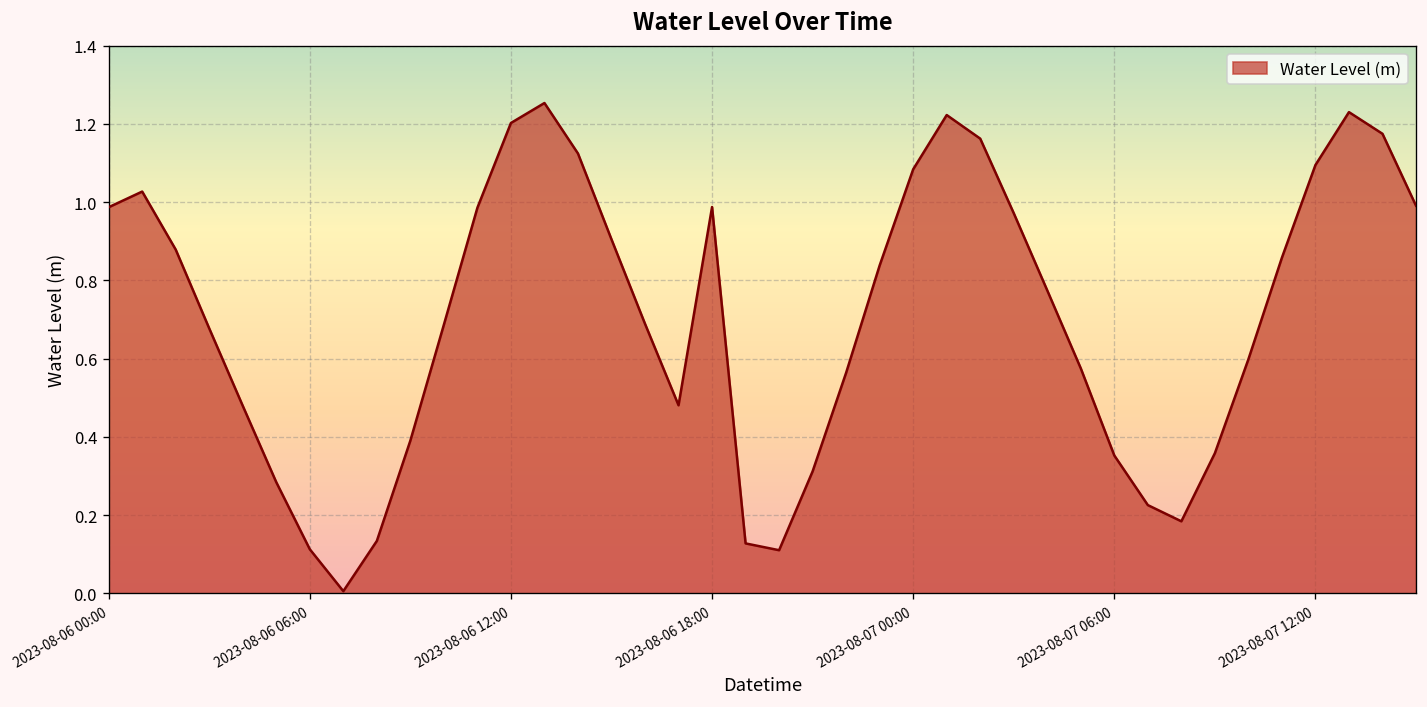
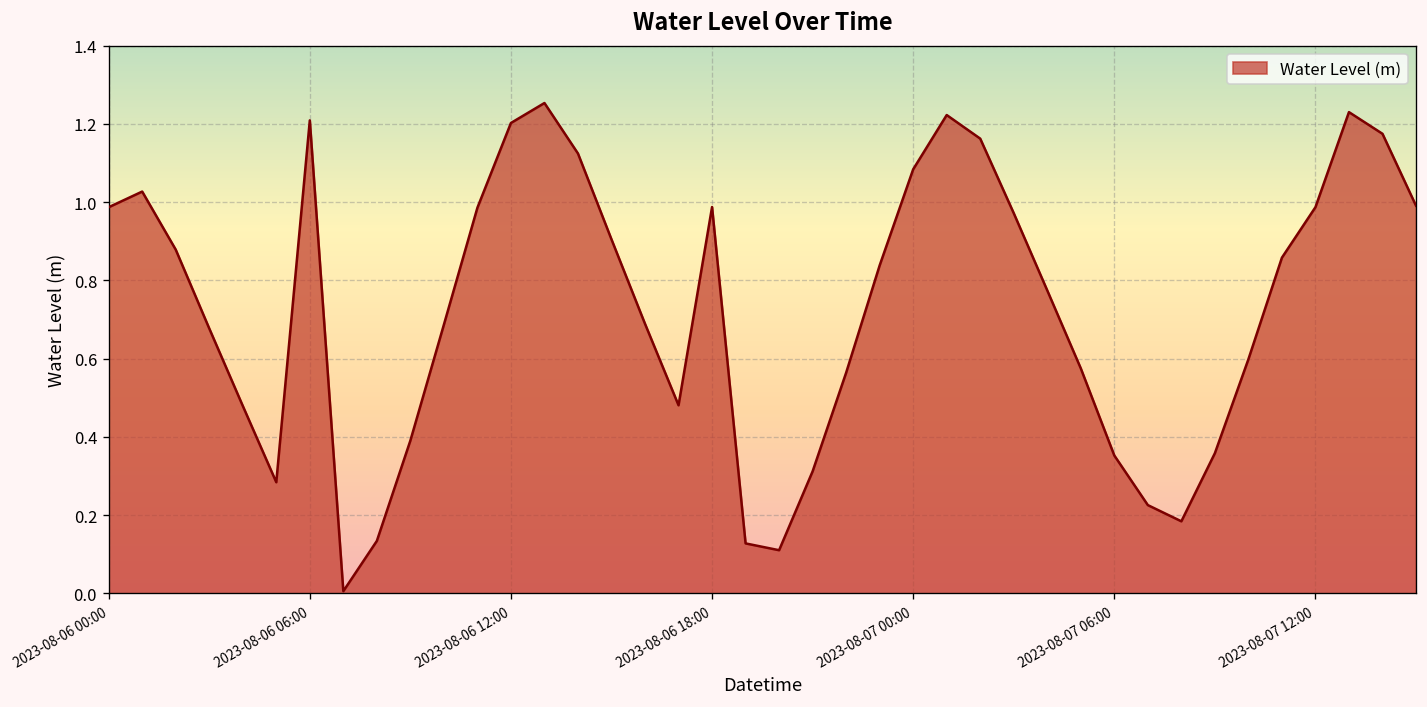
  {
    "2023-08-06 00:00": 0.99,
-   "2023-08-06 06:00": 0.11,
+   "2023-08-06 06:00": 1.21,
    "2023-08-06 12:00": 1.20,
    "2023-08-06 18:00": 0.99,
    "2023-08-07 00:00": 1.08,
    "2023-08-07 06:00": 0.35,
-   "2023-08-07 12:00": 1.09
+   "2023-08-07 12:00": 0.99
  }
